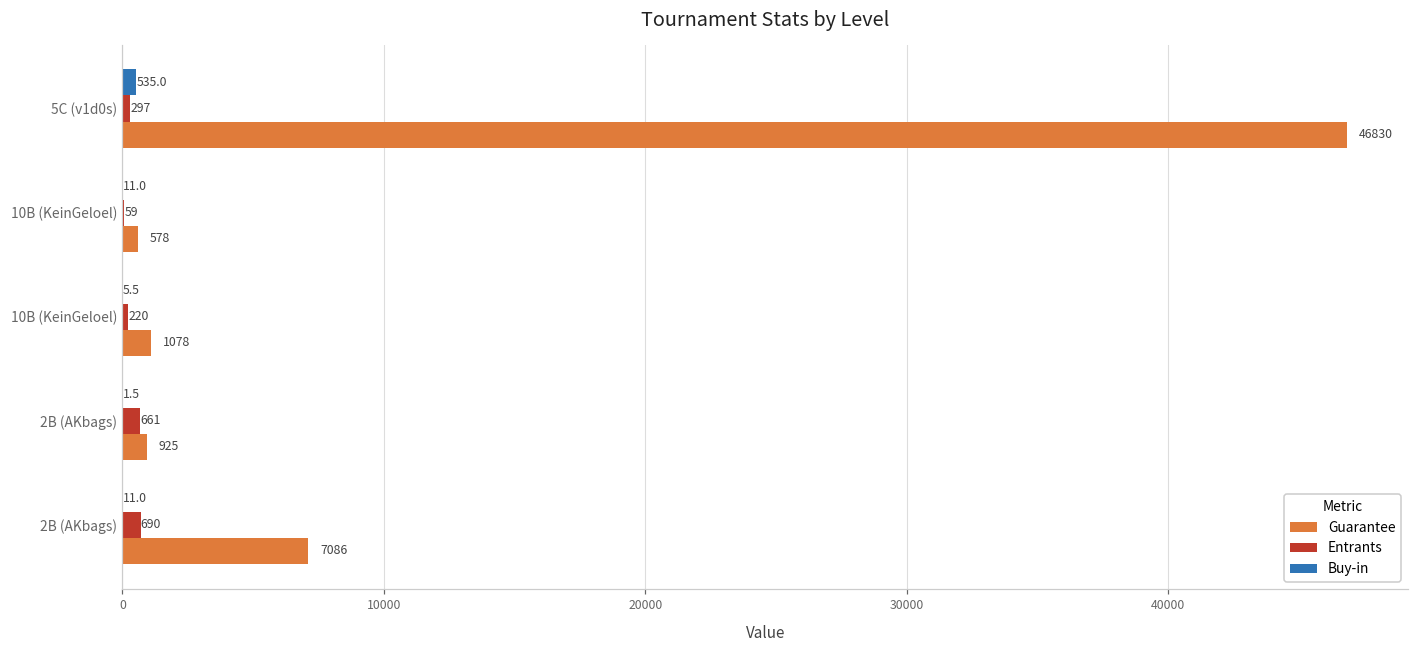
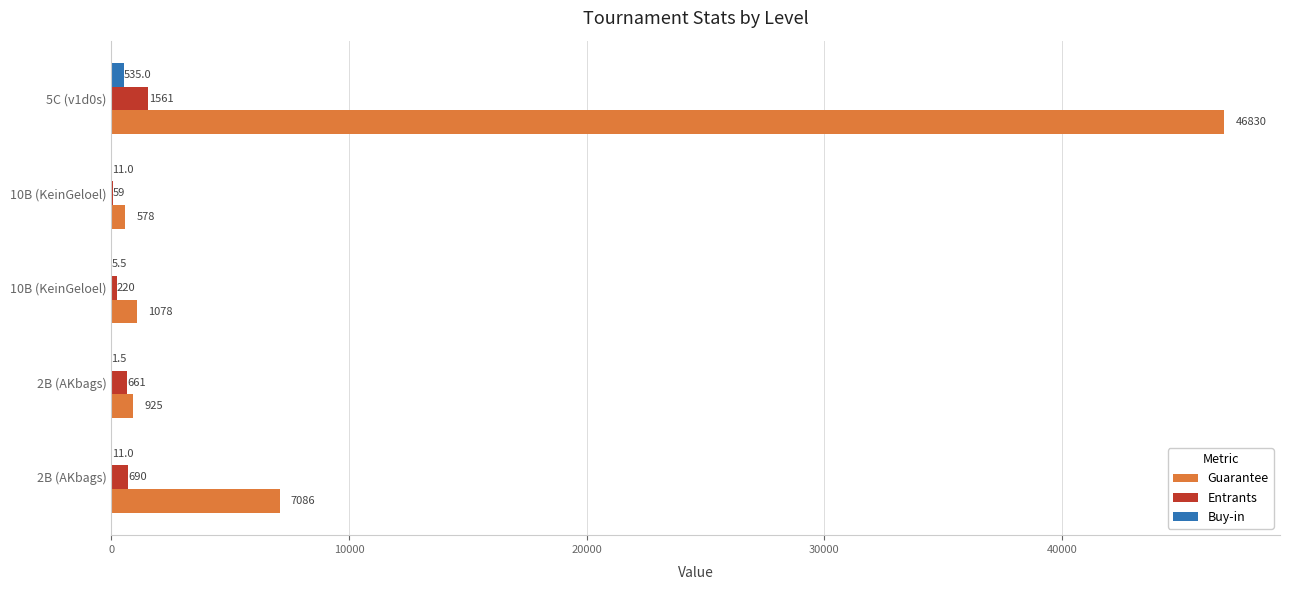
  {
    "Guarantee": {
      "5C (v1d0s)": 46830
    },
    "Entrants": {
-     "5C (v1d0s)": 297
+     "5C (v1d0s)": 1561
    },
    "Buy-in": {
      "5C (v1d0s)": 535.0
    }
  }
